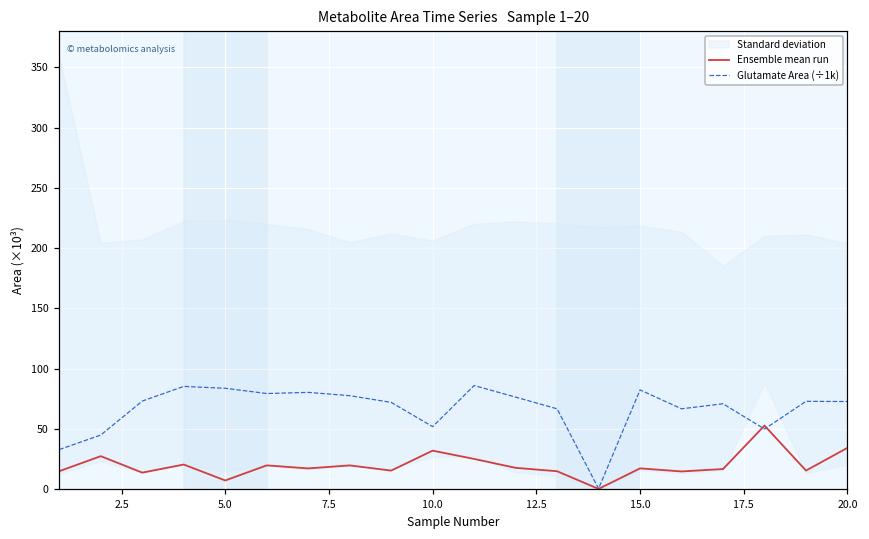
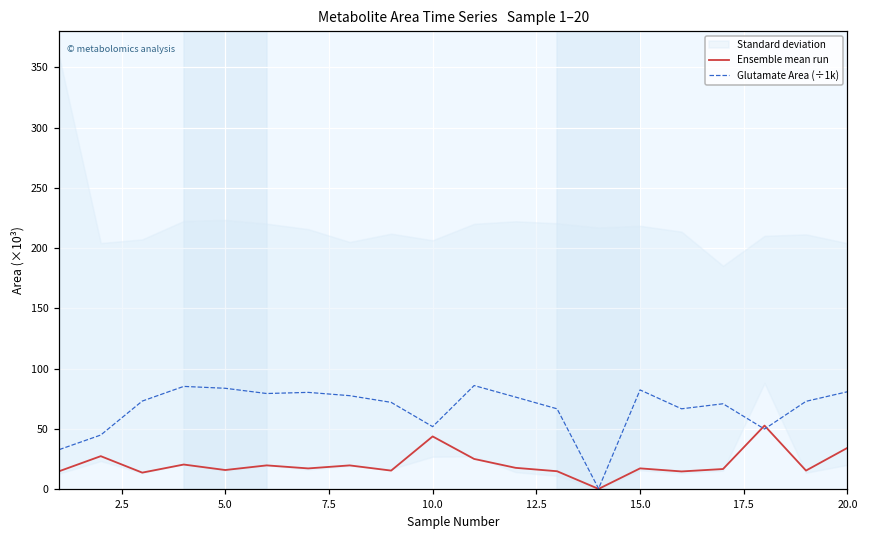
  {
    "Ensemble mean run": {
-     "5.0": 7,
-     "10.0": 32,
+     "5.0": 16,
+     "10.0": 44,
      "15.0": 17,
      "20.0": 34
    },
    "Glutamate Area (÷1k)": {
      "5.0": 84,
      "10.0": 52,
      "15.0": 82,
-     "20.0": 73
+     "20.0": 81
    }
  }
